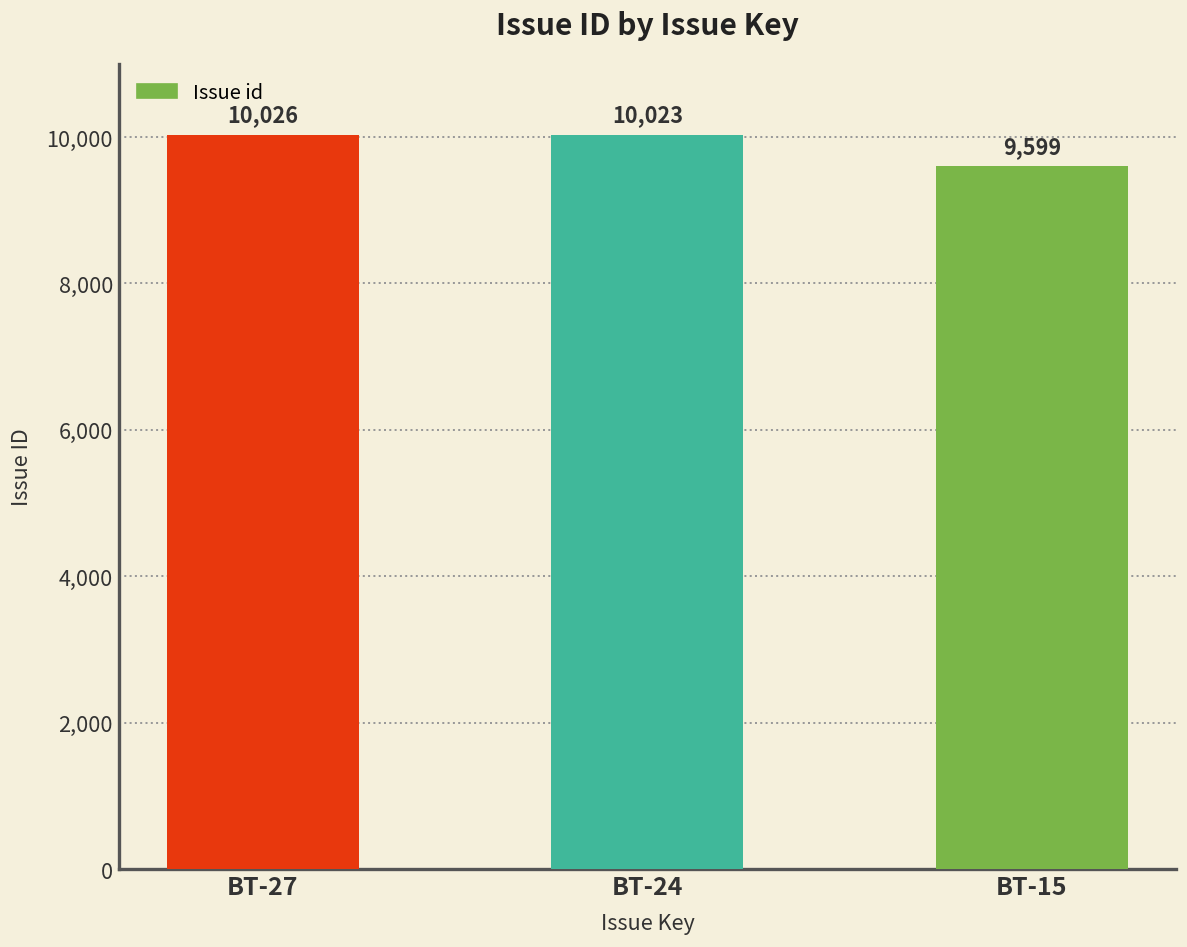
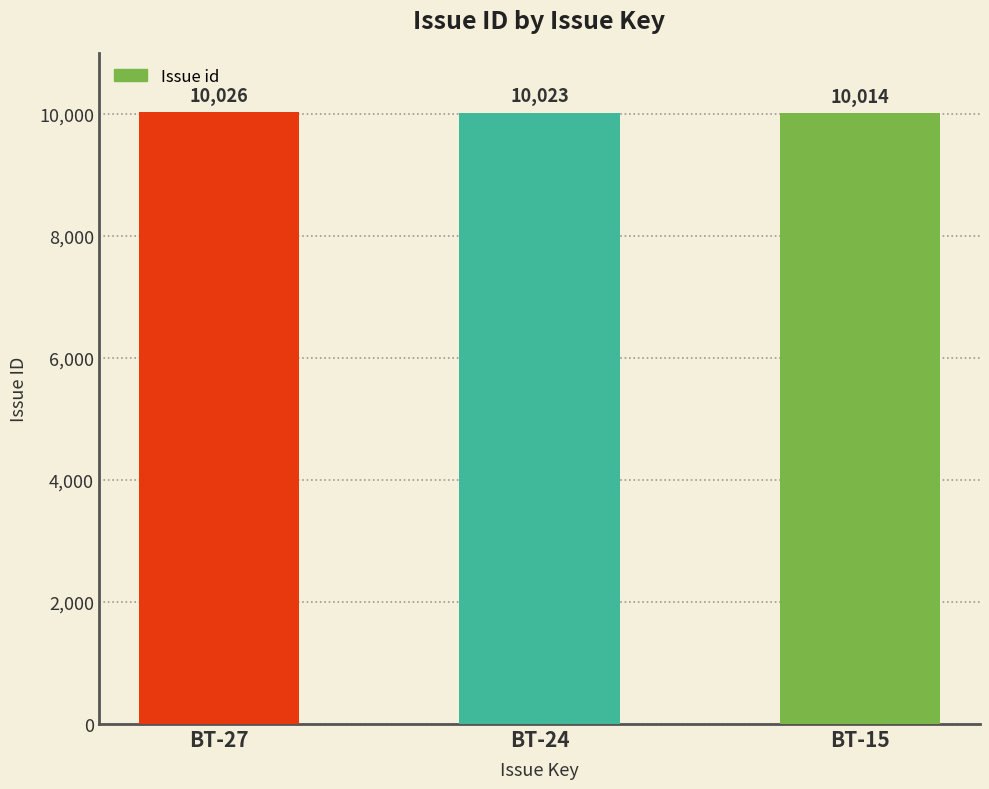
  {
    "BT-27": "10,026",
    "BT-24": "10,023",
-   "BT-15": "9,599"
+   "BT-15": "10,014"
  }
